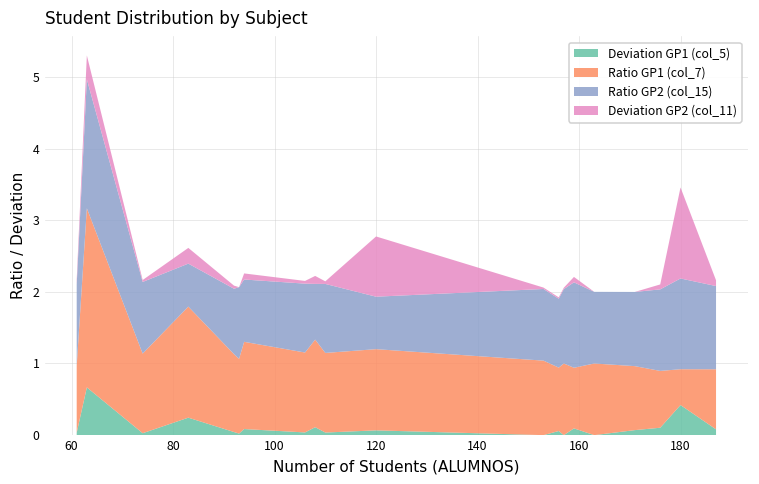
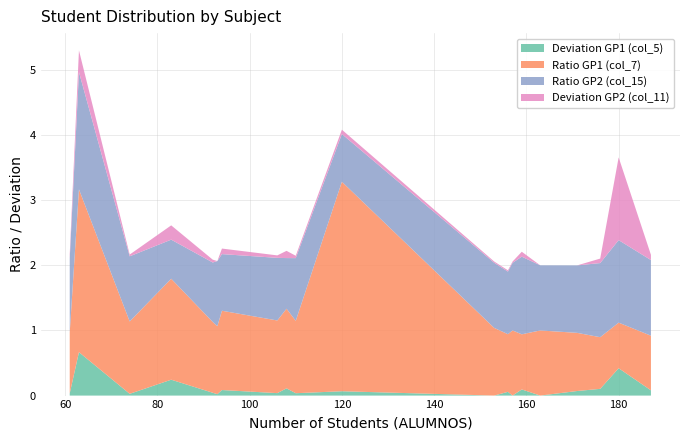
  {
    "Deviation GP1 (col_5)": {
      "120": 0.1,
      "180": 0.4
    },
    "Ratio GP1 (col_7)": {
-     "120": 1.1,
-     "180": 0.5
+     "120": 3.2,
+     "180": 0.7
    },
    "Ratio GP2 (col_15)": {
      "120": 0.7,
      "180": 1.3
    },
    "Deviation GP2 (col_11)": {
-     "120": 0.8,
+     "120": 0.1,
      "180": 1.3
    }
  }
